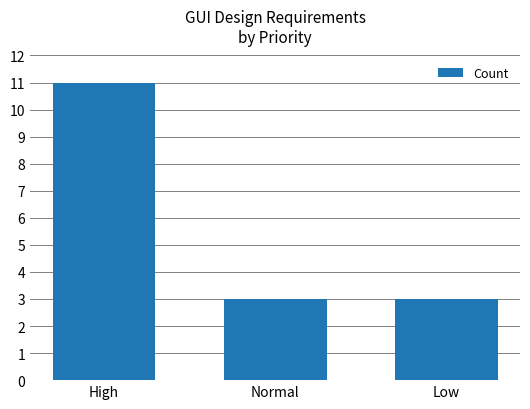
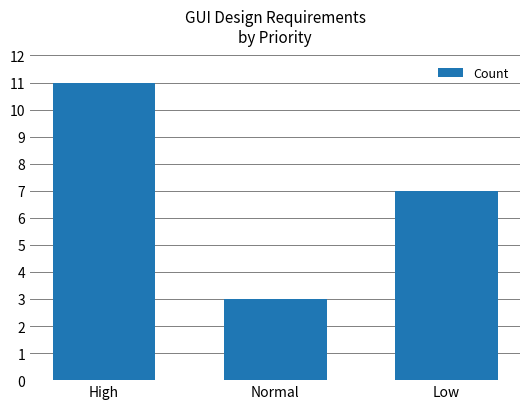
  {
    "High": 11,
    "Normal": 3,
-   "Low": 3
+   "Low": 7
  }
